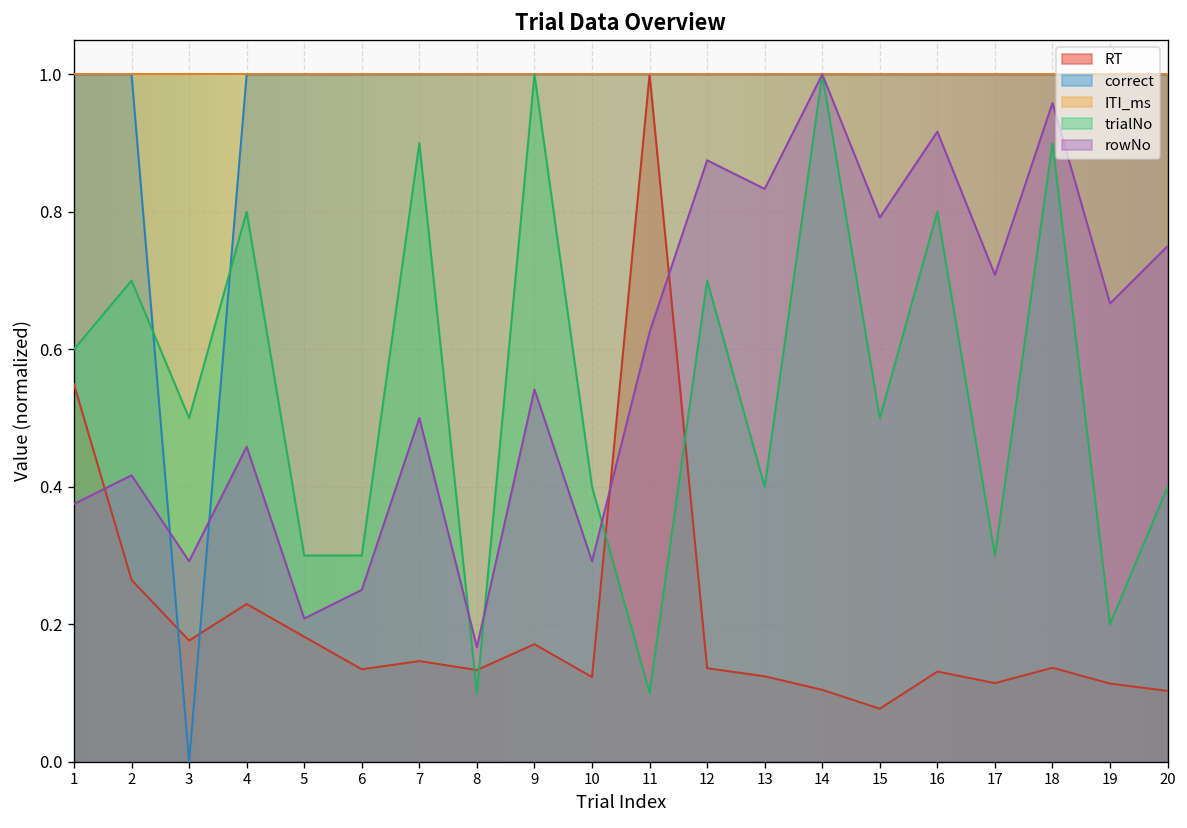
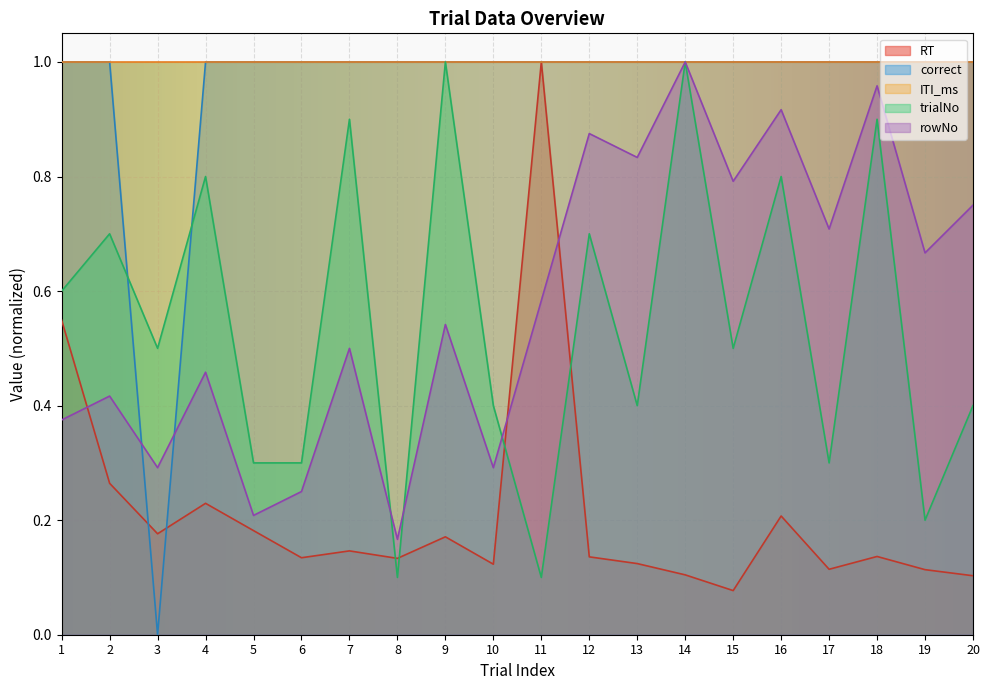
  {
    "RT": {
      "1": 0.55,
      "2": 0.26,
      "3": 0.18,
      "4": 0.23,
      "5": 0.18,
      "6": 0.13,
      "7": 0.15,
      "8": 0.13,
      "9": 0.17,
      "10": 0.12,
      "12": 0.14,
      "13": 0.12,
      "14": 0.10,
      "15": 0.08,
-     "16": 0.13,
+     "16": 0.21,
      "17": 0.11,
      "18": 0.14,
      "19": 0.11,
      "20": 0.10
    },
    "correct": {
      "3": 0.00
    },
    "ITI_ms": {
      "3": 1.00
    },
    "trialNo": {
      "1": 0.60,
      "2": 0.70,
      "3": 0.50,
      "4": 0.80,
      "5": 0.30,
      "6": 0.30,
      "7": 0.90,
      "8": 0.10,
      "10": 0.40,
      "11": 0.10,
      "12": 0.70,
      "13": 0.40,
      "15": 0.50,
      "16": 0.80,
      "17": 0.30,
      "18": 0.90,
      "19": 0.20,
      "20": 0.40
    },
    "rowNo": {
      "1": 0.38,
      "2": 0.42,
      "3": 0.29,
      "4": 0.46,
      "5": 0.21,
      "6": 0.25,
      "7": 0.50,
      "8": 0.17,
      "9": 0.54,
      "10": 0.29,
-     "11": 0.63,
+     "11": 0.58,
      "12": 0.88,
      "13": 0.83,
      "15": 0.79,
      "16": 0.92,
      "17": 0.71,
      "18": 0.96,
      "19": 0.67,
      "20": 0.75
    }
  }
